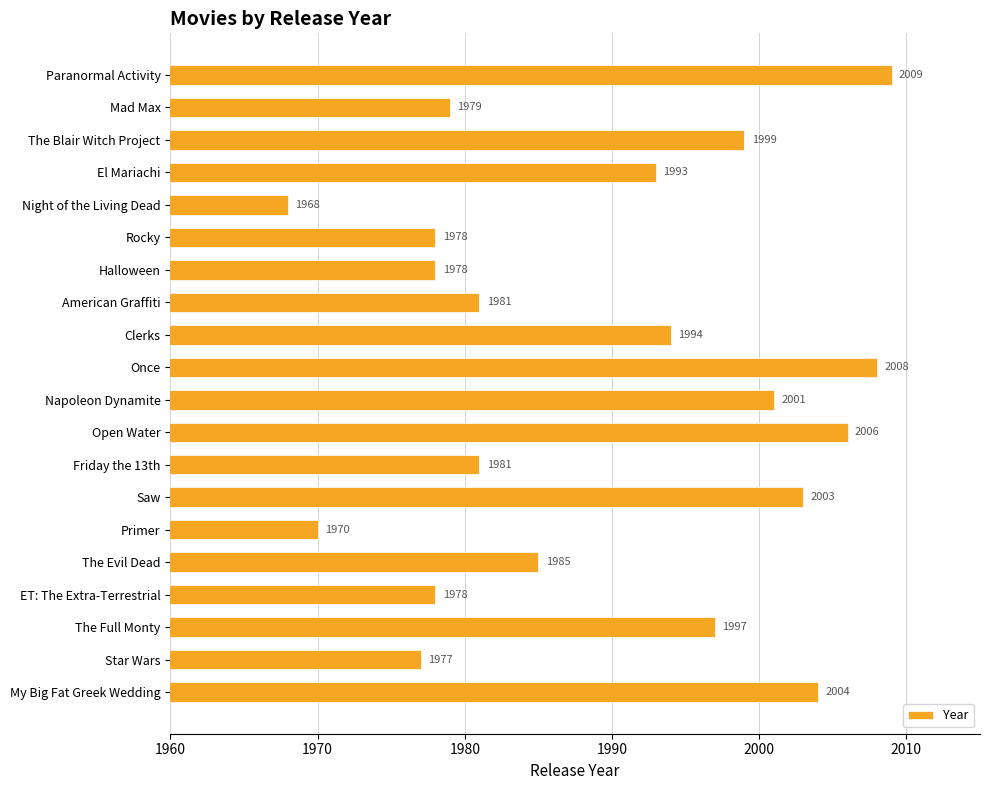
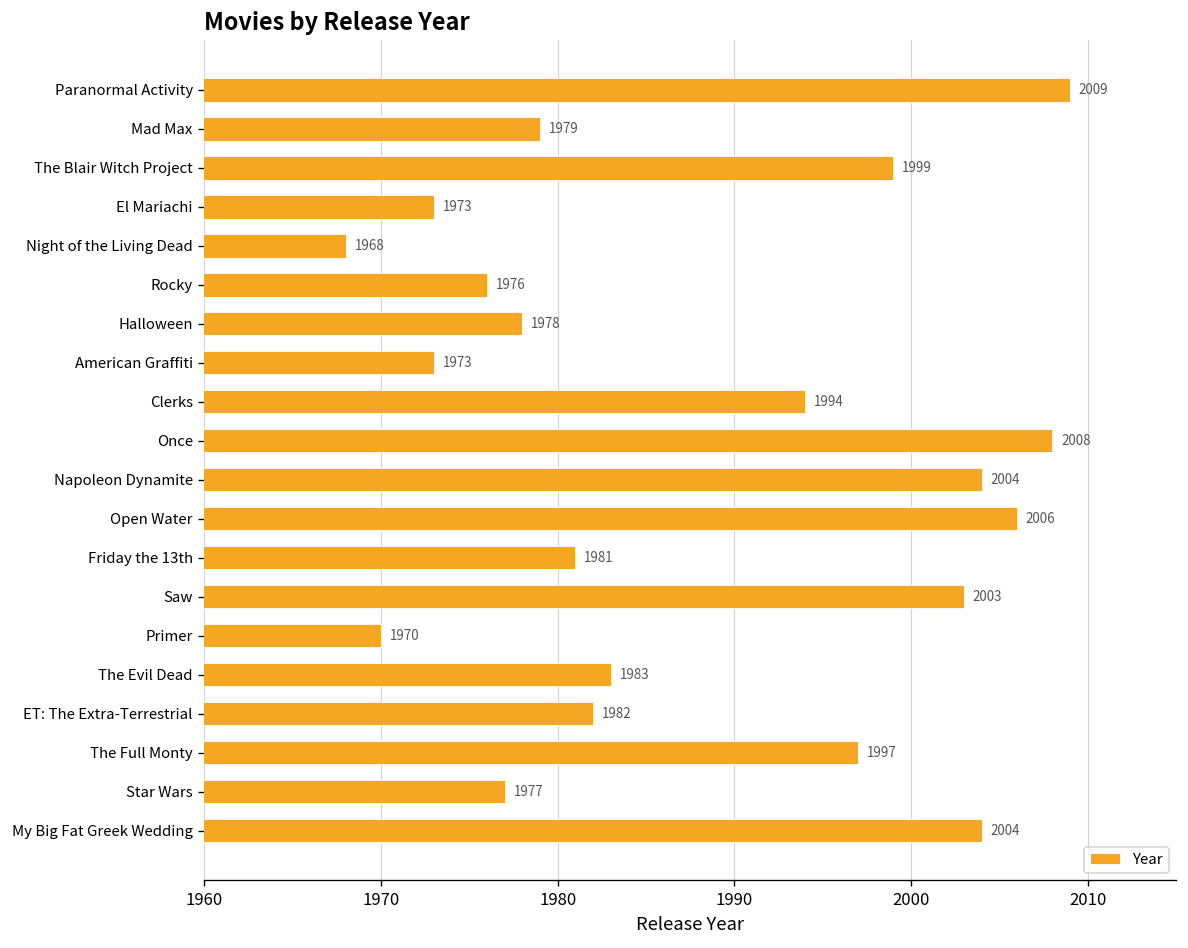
  {
    "Paranormal Activity": 2009,
    "Mad Max": 1979,
    "The Blair Witch Project": 1999,
-   "El Mariachi": 1993,
+   "El Mariachi": 1973,
    "Night of the Living Dead": 1968,
-   "Rocky": 1978,
+   "Rocky": 1976,
    "Halloween": 1978,
-   "American Graffiti": 1981,
+   "American Graffiti": 1973,
    "Clerks": 1994,
    "Once": 2008,
-   "Napoleon Dynamite": 2001,
+   "Napoleon Dynamite": 2004,
    "Open Water": 2006,
    "Friday the 13th": 1981,
    "Saw": 2003,
    "Primer": 1970,
-   "The Evil Dead": 1985,
-   "ET: The Extra-Terrestrial": 1978,
+   "The Evil Dead": 1983,
+   "ET: The Extra-Terrestrial": 1982,
    "The Full Monty": 1997,
    "Star Wars": 1977,
    "My Big Fat Greek Wedding": 2004
  }
